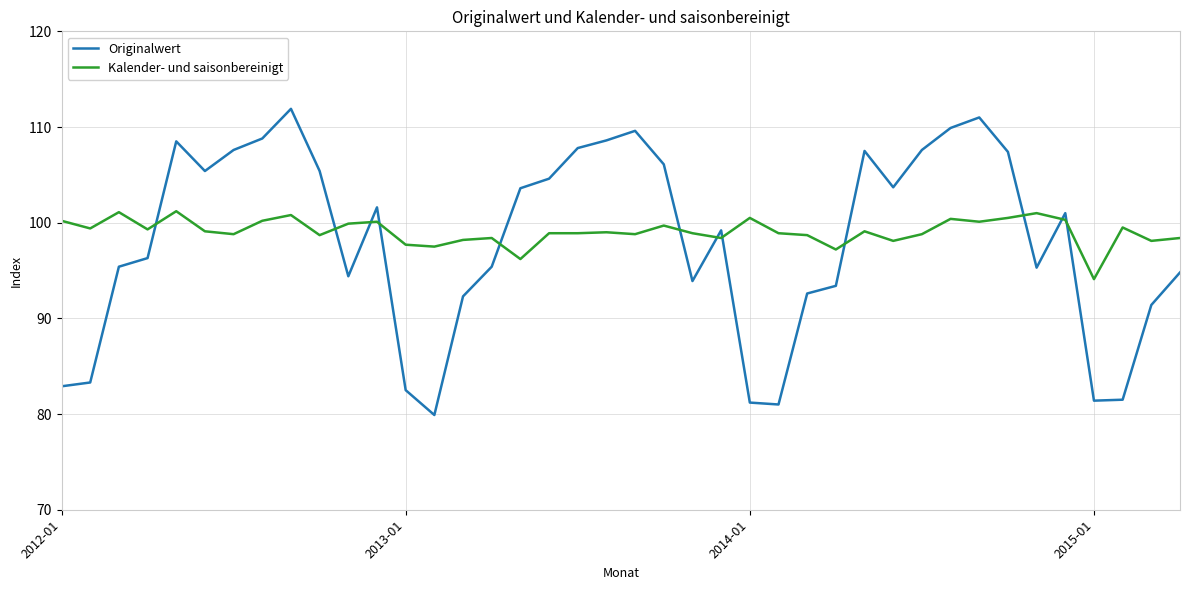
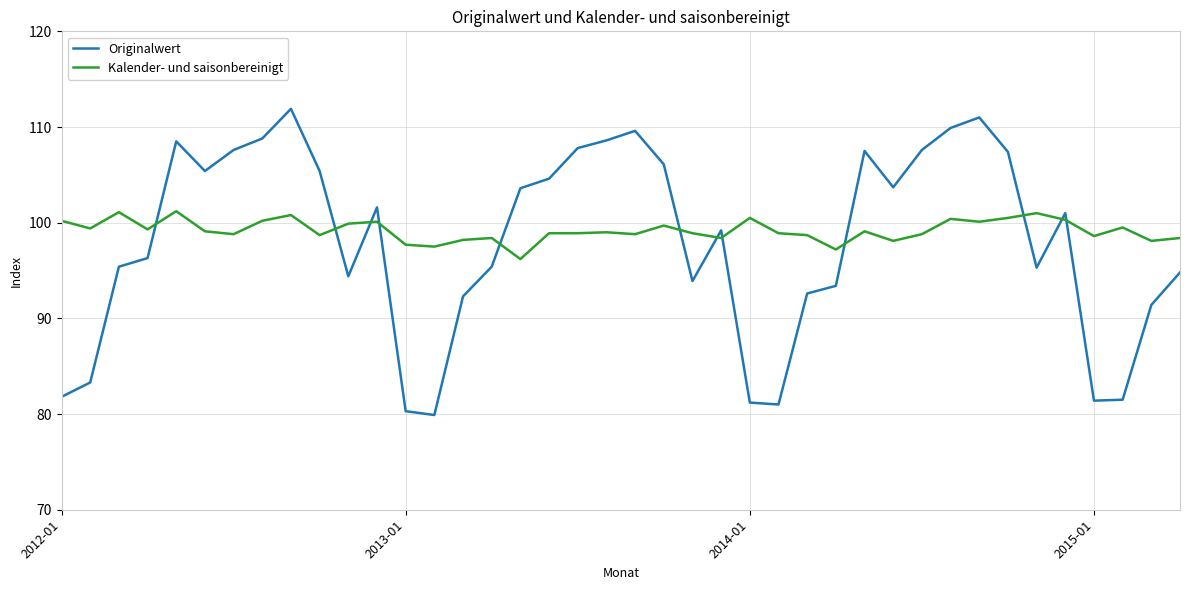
  {
    "Originalwert": {
-     "2012-01": 83,
-     "2013-01": 83,
+     "2012-01": 82,
+     "2013-01": 80,
      "2014-01": 81,
      "2015-01": 81
    },
    "Kalender- und saisonbereinigt": {
      "2012-01": 100,
      "2013-01": 98,
      "2014-01": 101,
-     "2015-01": 94
+     "2015-01": 99
    }
  }
